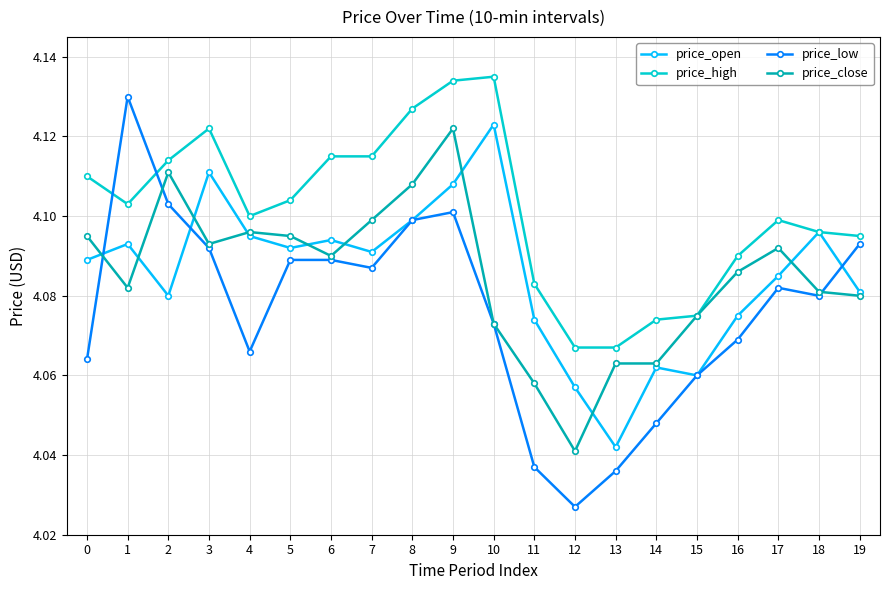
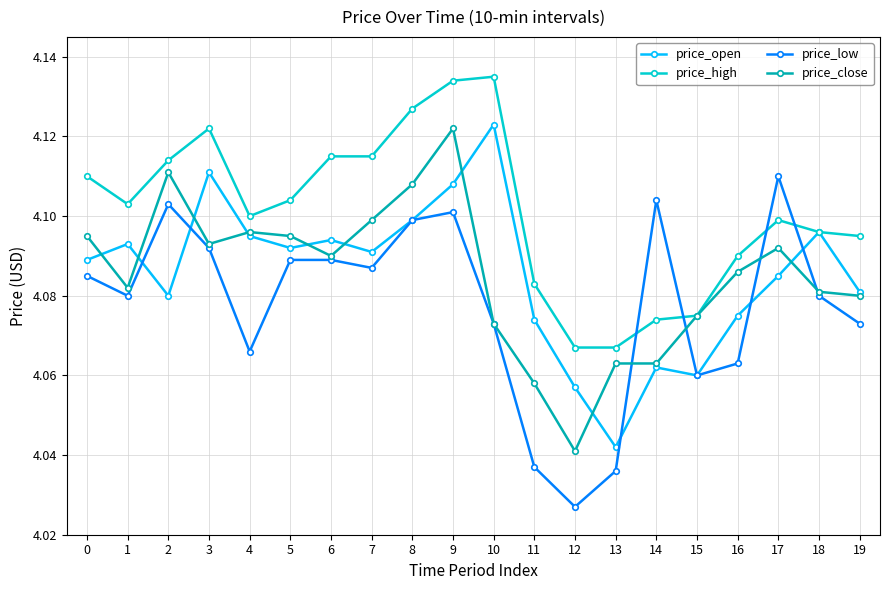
  {
    "price_low": {
-     "0": 4.064,
-     "1": 4.13,
+     "0": 4.085,
+     "1": 4.08,
      "2": 4.103,
      "3": 4.092,
      "4": 4.066,
      "5": 4.089,
      "6": 4.089,
      "7": 4.087,
      "9": 4.101,
      "11": 4.037,
      "12": 4.027,
      "13": 4.036,
-     "14": 4.048,
-     "16": 4.069,
-     "17": 4.082,
+     "14": 4.104,
+     "16": 4.063,
+     "17": 4.110,
      "18": 4.080,
-     "19": 4.093
+     "19": 4.073
    }
  }
